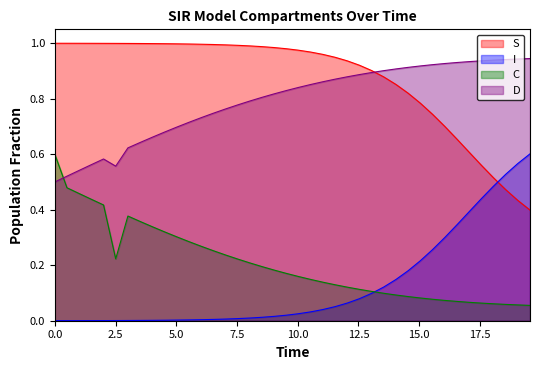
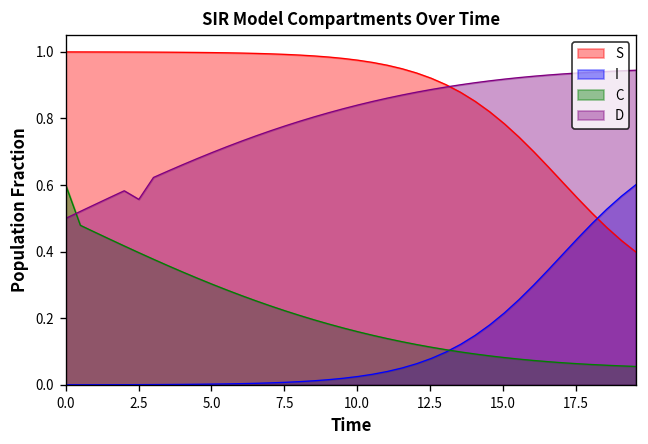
  {
    "S": {
      "0.0": 1.00,
      "2.5": 1.00
    },
    "I": {
      "0.0": 0.00,
      "2.5": 0.00
    },
    "C": {
      "0.0": 0.60,
-     "2.5": 0.22
+     "2.5": 0.40
    },
    "D": {
      "0.0": 0.50,
      "2.5": 0.56
    }
  }
